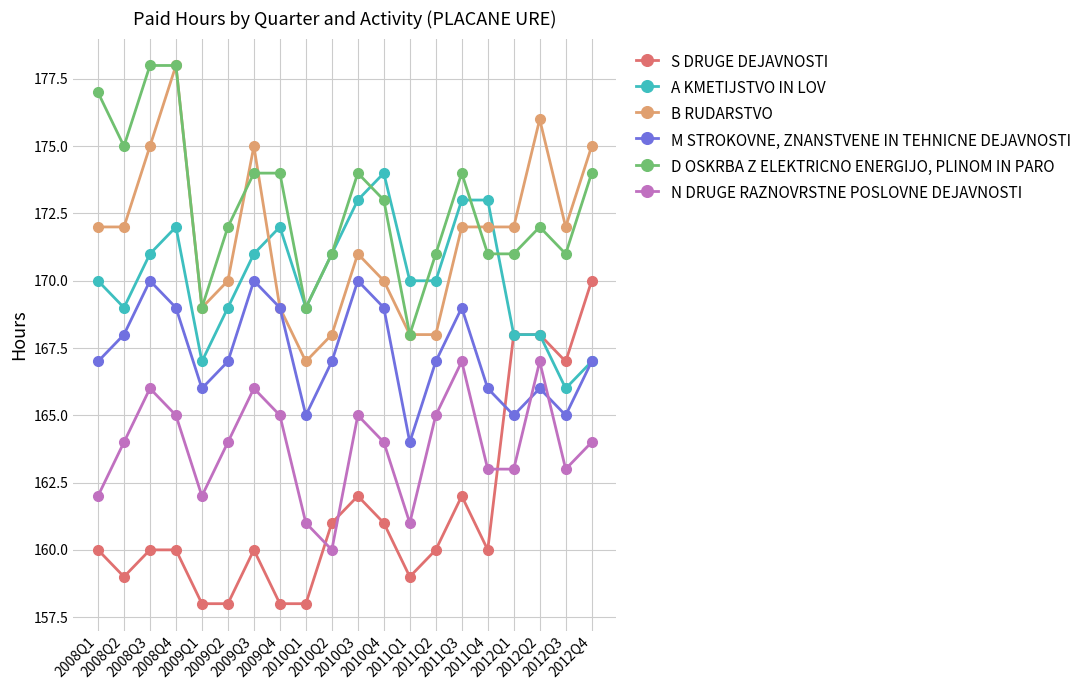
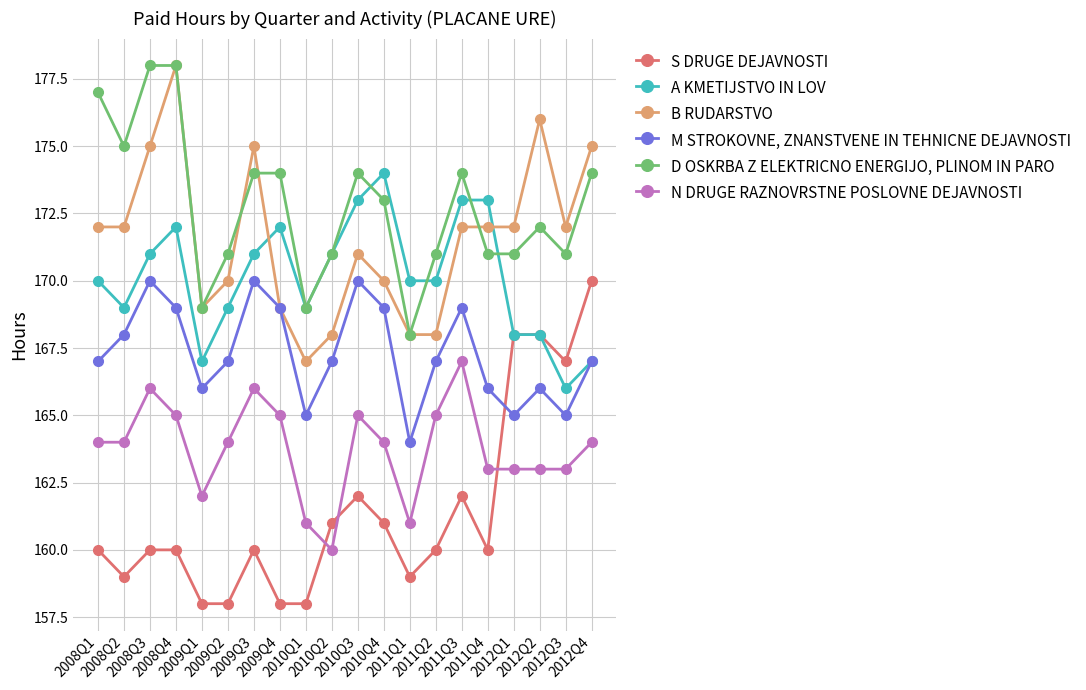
  {
    "A KMETIJSTVO IN LOV": {
      "2008Q1": 170,
      "2008Q2": 169,
      "2008Q3": 171,
      "2008Q4": 172,
      "2009Q1": 167,
      "2009Q2": 169,
      "2009Q3": 171,
      "2009Q4": 172,
      "2010Q3": 173,
      "2010Q4": 174,
      "2011Q1": 170,
      "2011Q2": 170,
      "2011Q3": 173,
      "2011Q4": 173,
      "2012Q3": 166
    },
    "M STROKOVNE, ZNANSTVENE IN TEHNICNE DEJAVNOSTI": {
      "2008Q1": 167,
      "2008Q2": 168,
      "2008Q3": 170,
      "2008Q4": 169,
      "2009Q1": 166,
      "2009Q2": 167,
      "2009Q3": 170,
      "2010Q1": 165,
      "2010Q2": 167,
      "2010Q3": 170,
      "2010Q4": 169,
      "2011Q1": 164,
      "2011Q2": 167,
      "2011Q3": 169,
      "2011Q4": 166,
      "2012Q1": 165,
      "2012Q2": 166,
      "2012Q3": 165
    },
    "D OSKRBA Z ELEKTRICNO ENERGIJO, PLINOM IN PARO": {
      "2008Q1": 177,
      "2008Q2": 175,
      "2008Q3": 178,
-     "2009Q2": 172,
+     "2009Q2": 171,
      "2009Q3": 174,
      "2009Q4": 174,
      "2010Q3": 174,
      "2010Q4": 173,
      "2011Q2": 171,
      "2011Q3": 174,
      "2011Q4": 171,
      "2012Q1": 171,
      "2012Q2": 172,
      "2012Q3": 171,
      "2012Q4": 174
    },
    "N DRUGE RAZNOVRSTNE POSLOVNE DEJAVNOSTI": {
-     "2008Q1": 162,
+     "2008Q1": 164,
      "2008Q2": 164,
      "2008Q3": 166,
      "2008Q4": 165,
      "2009Q1": 162,
      "2009Q2": 164,
      "2009Q3": 166,
      "2009Q4": 165,
      "2010Q1": 161,
      "2010Q2": 160,
      "2010Q3": 165,
      "2010Q4": 164,
      "2011Q1": 161,
      "2011Q2": 165,
      "2011Q3": 167,
      "2011Q4": 163,
      "2012Q1": 163,
-     "2012Q2": 167,
+     "2012Q2": 163,
      "2012Q3": 163,
      "2012Q4": 164
    }
  }
